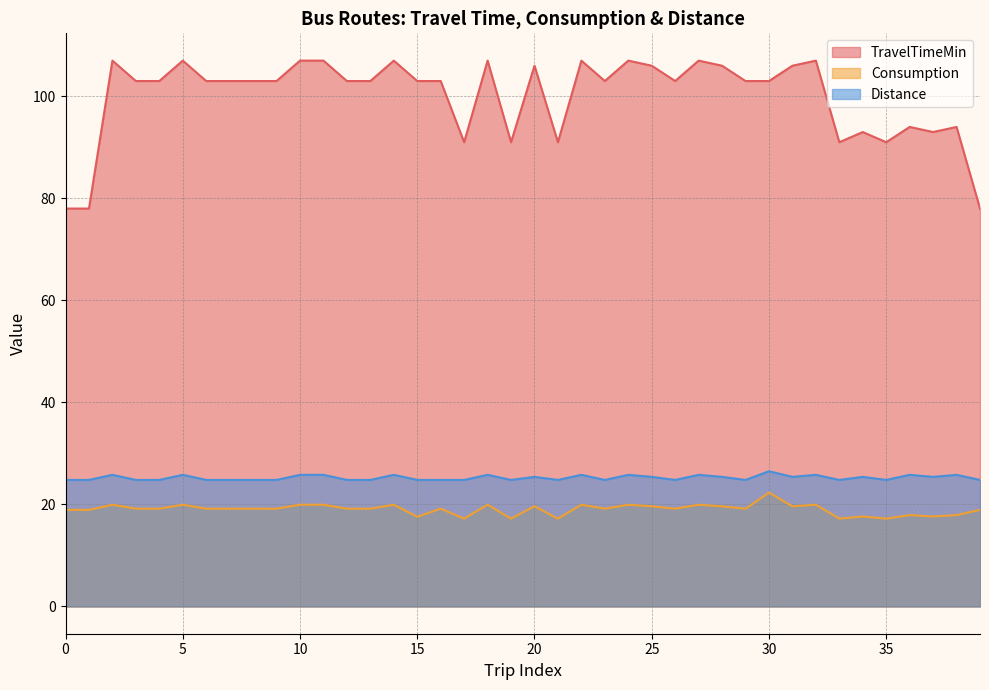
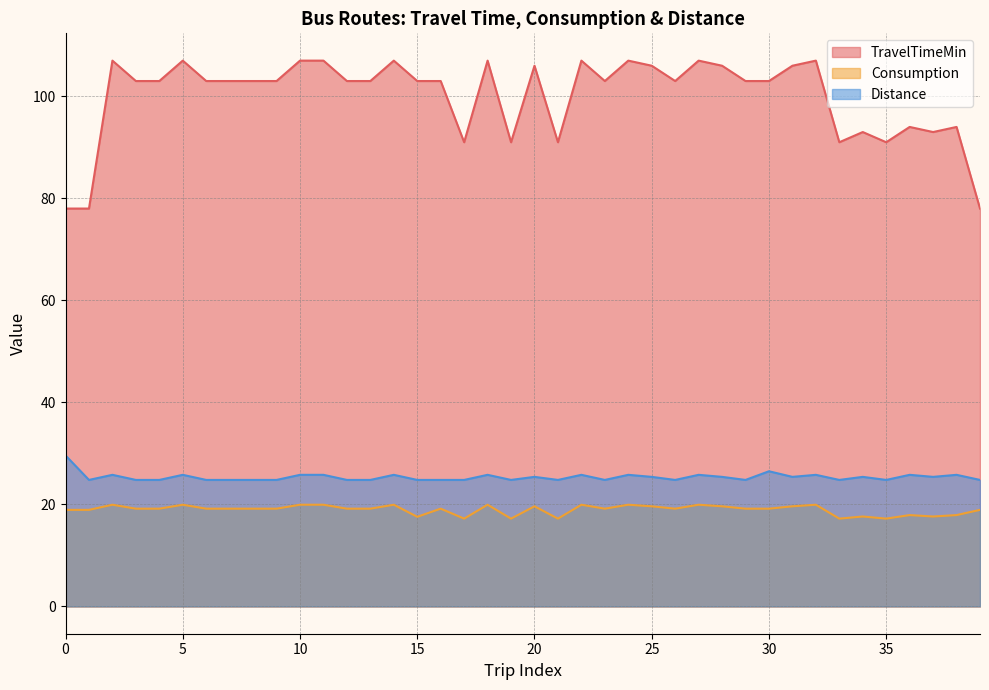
  {
    "TravelTimeMin": {
      "0": 78,
      "5": 107,
      "10": 107,
      "15": 103,
      "20": 106,
      "25": 106,
      "30": 103,
      "35": 91
    },
    "Consumption": {
      "0": 19,
      "5": 20,
      "10": 20,
      "15": 18,
      "20": 20,
      "25": 20,
-     "30": 22,
+     "30": 19,
      "35": 17
    },
    "Distance": {
-     "0": 25,
+     "0": 30,
      "5": 26,
      "10": 26,
      "15": 25,
      "20": 25,
      "25": 25,
      "30": 27,
      "35": 25
    }
  }
